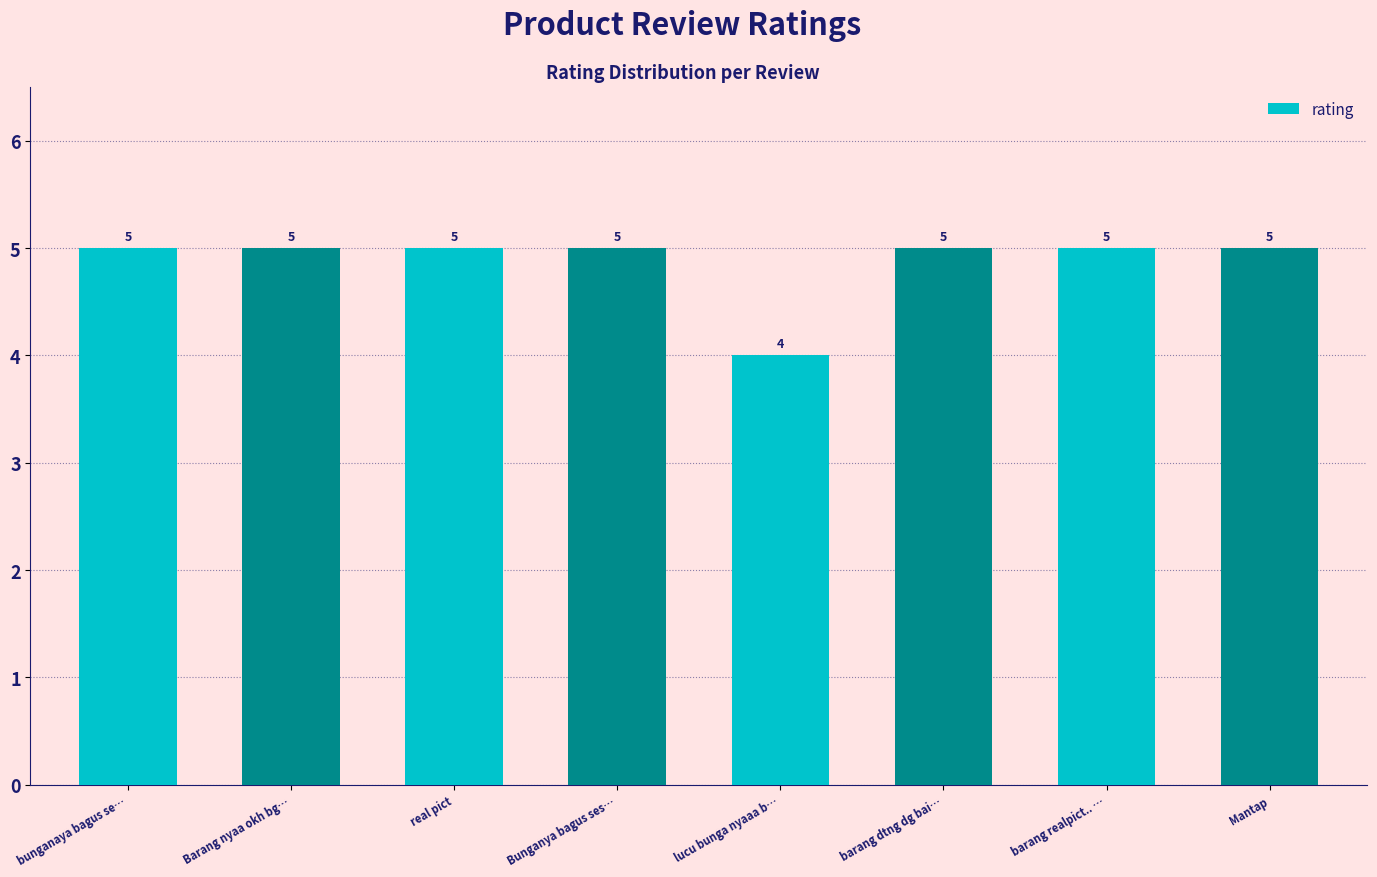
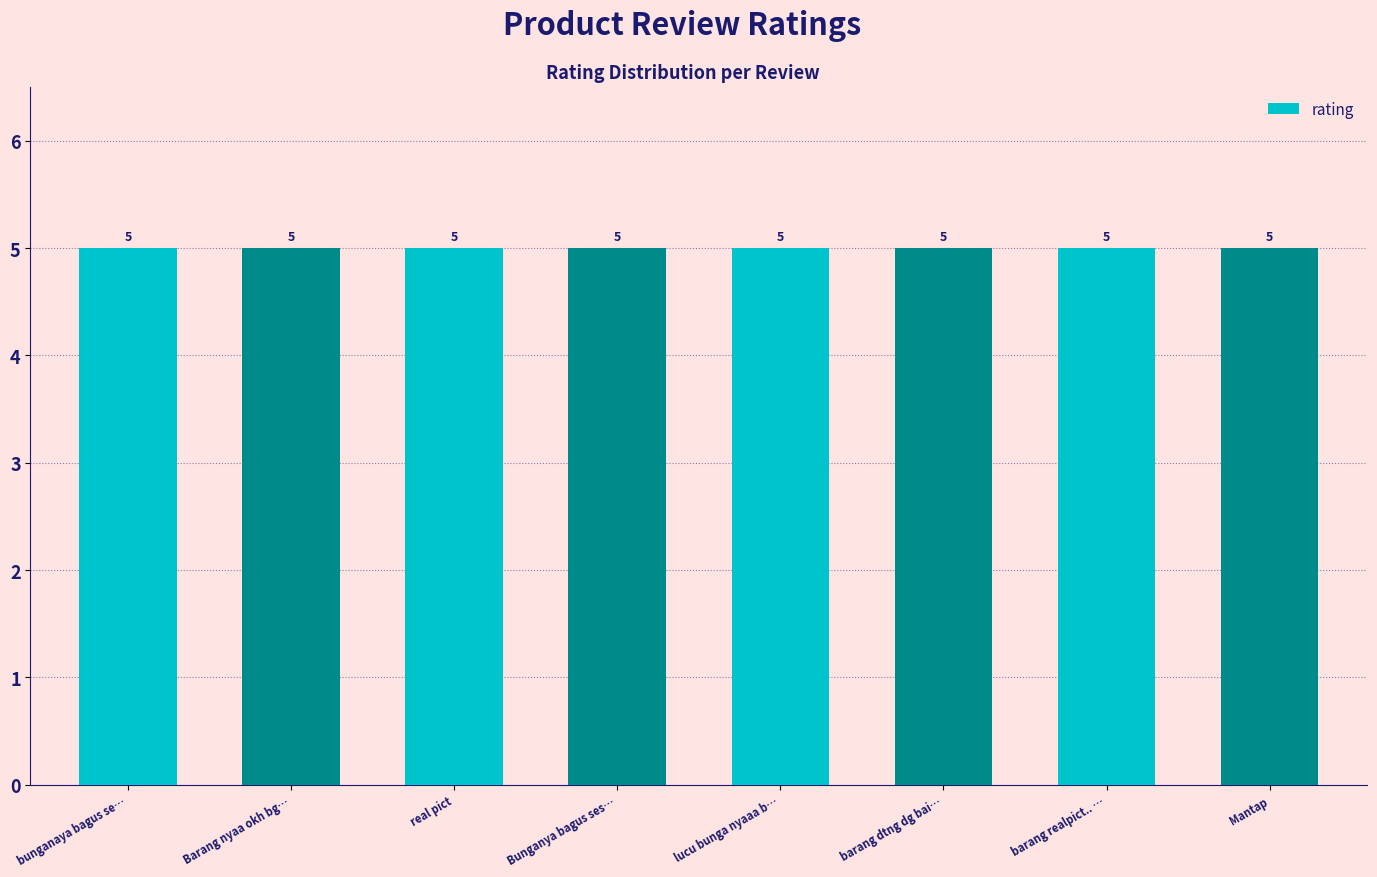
  {
    "bunganaya bagus se…": 5,
    "Barang nyaa okh bg…": 5,
    "real pict": 5,
    "Bunganya bagus ses…": 5,
-   "lucu bunga nyaaa b…": 4,
+   "lucu bunga nyaaa b…": 5,
    "barang dtng dg bai…": 5,
    "barang realpict.. …": 5,
    "Mantap": 5
  }
